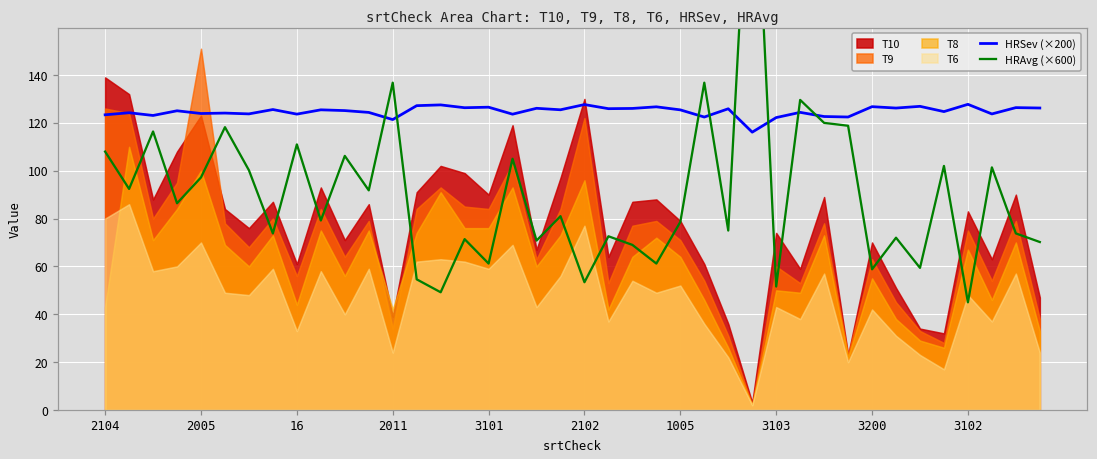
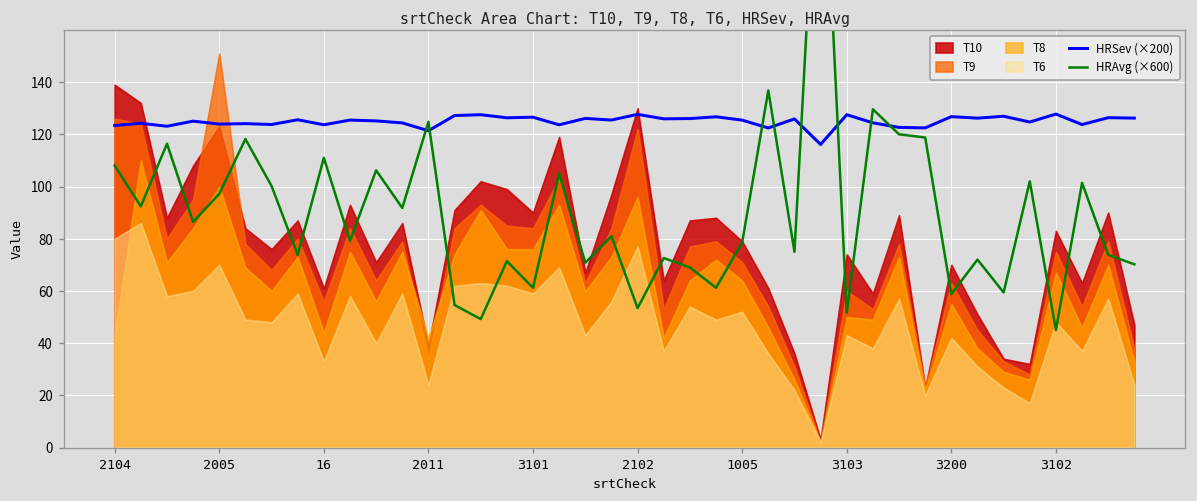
  {
    "HRSev (×200)": {
      "2104": 123,
      "16": 124,
      "2011": 121,
      "3101": 127,
      "2102": 128,
      "1005": 125,
-     "3103": 122,
+     "3103": 128,
      "3200": 127,
      "3102": 128
    },
    "T10": {
      "2104": 139,
      "16": 61,
      "2011": 39,
      "3101": 90,
      "2102": 130,
      "3103": 74,
      "3200": 70,
      "3102": 83
    },
    "HRAvg (×600)": {
      "2104": 108,
      "2005": 97,
      "16": 111,
-     "2011": 137,
+     "2011": 125,
      "3101": 61,
      "2102": 53,
      "3103": 52,
      "3200": 59,
      "3102": 45
    },
    "T9": {
      "2104": 126,
      "2005": 151,
      "16": 56,
      "2011": 34,
      "3101": 84,
      "2102": 122,
      "1005": 71,
      "3103": 60,
      "3200": 63,
      "3102": 75
    },
    "T8": {
      "2104": 43,
      "2005": 100,
      "16": 44,
      "2011": 42,
      "3101": 76,
      "2102": 96,
      "1005": 64,
      "3103": 50,
      "3200": 55,
      "3102": 67
    },
    "T6": {
      "2104": 80,
      "2005": 70,
      "16": 33,
      "2011": 24,
      "3101": 59,
      "2102": 77,
      "1005": 52,
      "3103": 43,
      "3200": 42,
      "3102": 48
    }
  }
